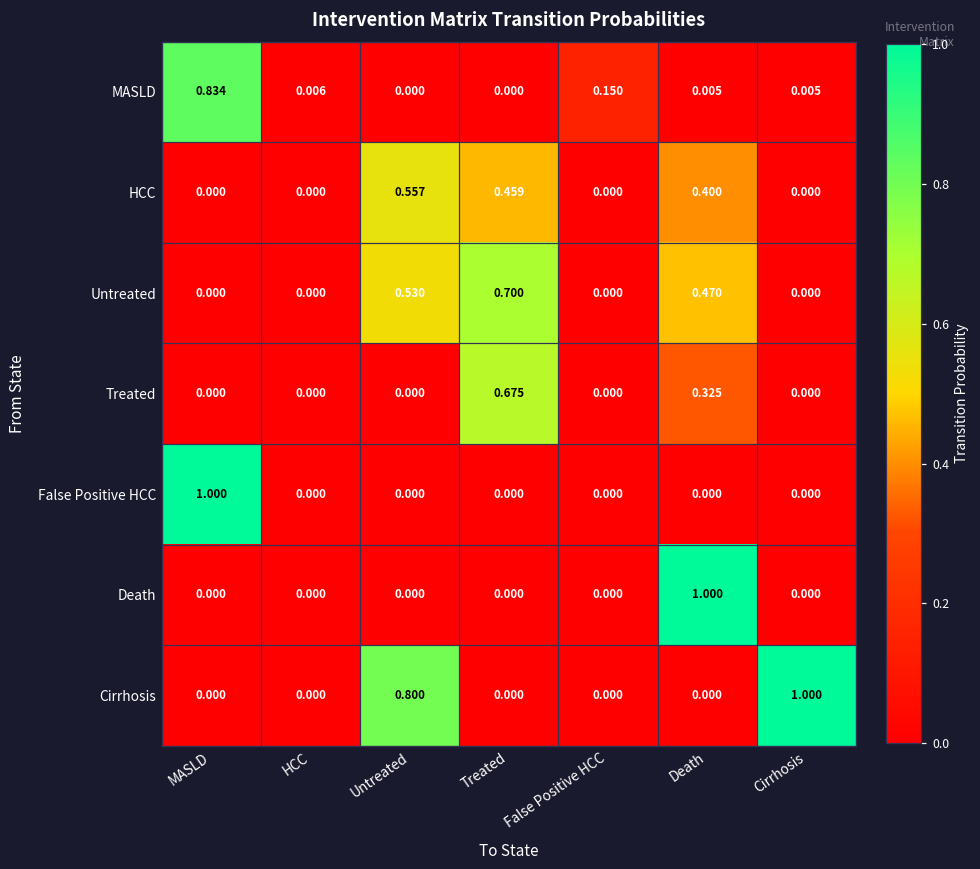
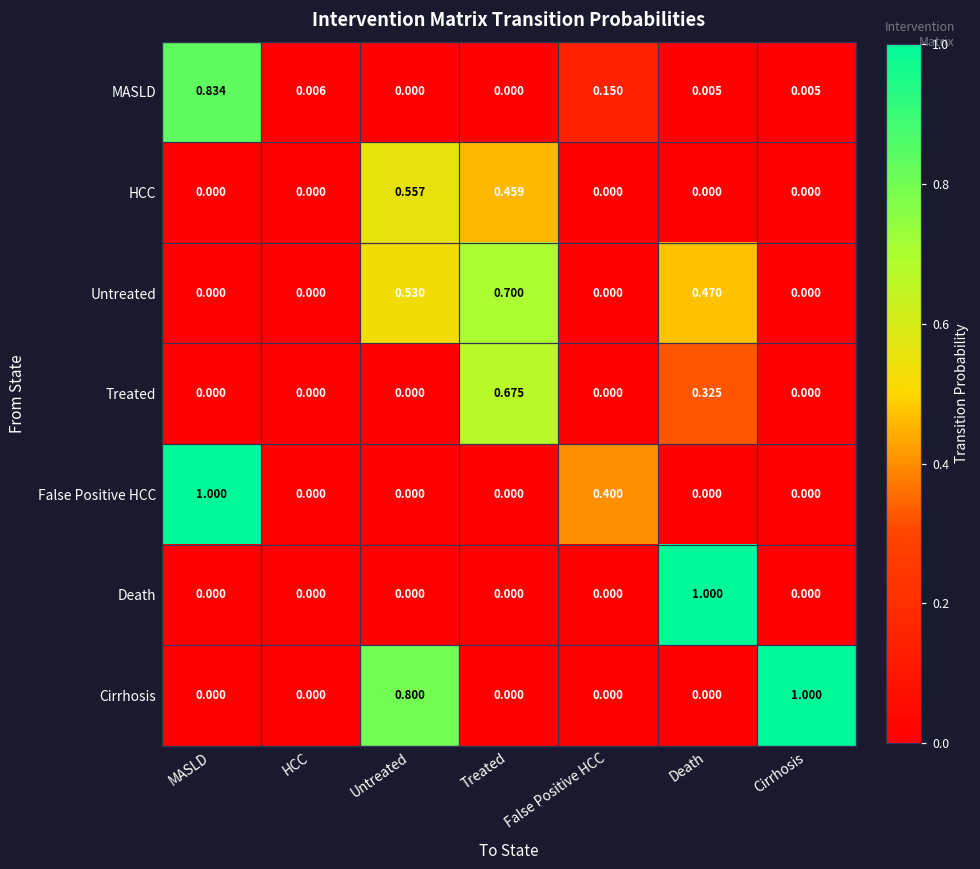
  {
    "MASLD": {
      "MASLD": 0.834,
      "HCC": 0.006,
      "Untreated": 0.000,
      "Treated": 0.000,
      "False Positive HCC": 0.150,
      "Death": 0.005,
      "Cirrhosis": 0.005
    },
    "HCC": {
      "MASLD": 0.000,
      "HCC": 0.000,
      "Untreated": 0.557,
      "Treated": 0.459,
      "False Positive HCC": 0.000,
-     "Death": 0.400,
+     "Death": 0.000,
      "Cirrhosis": 0.000
    },
    "Untreated": {
      "MASLD": 0.000,
      "HCC": 0.000,
      "Untreated": 0.530,
      "Treated": 0.700,
      "False Positive HCC": 0.000,
      "Death": 0.470,
      "Cirrhosis": 0.000
    },
    "Treated": {
      "MASLD": 0.000,
      "HCC": 0.000,
      "Untreated": 0.000,
      "Treated": 0.675,
      "False Positive HCC": 0.000,
      "Death": 0.325,
      "Cirrhosis": 0.000
    },
    "False Positive HCC": {
      "MASLD": 1.000,
      "HCC": 0.000,
      "Untreated": 0.000,
      "Treated": 0.000,
-     "False Positive HCC": 0.000,
+     "False Positive HCC": 0.400,
      "Death": 0.000,
      "Cirrhosis": 0.000
    },
    "Death": {
      "MASLD": 0.000,
      "HCC": 0.000,
      "Untreated": 0.000,
      "Treated": 0.000,
      "False Positive HCC": 0.000,
      "Death": 1.000,
      "Cirrhosis": 0.000
    },
    "Cirrhosis": {
      "MASLD": 0.000,
      "HCC": 0.000,
      "Untreated": 0.800,
      "Treated": 0.000,
      "False Positive HCC": 0.000,
      "Death": 0.000,
      "Cirrhosis": 1.000
    }
  }
